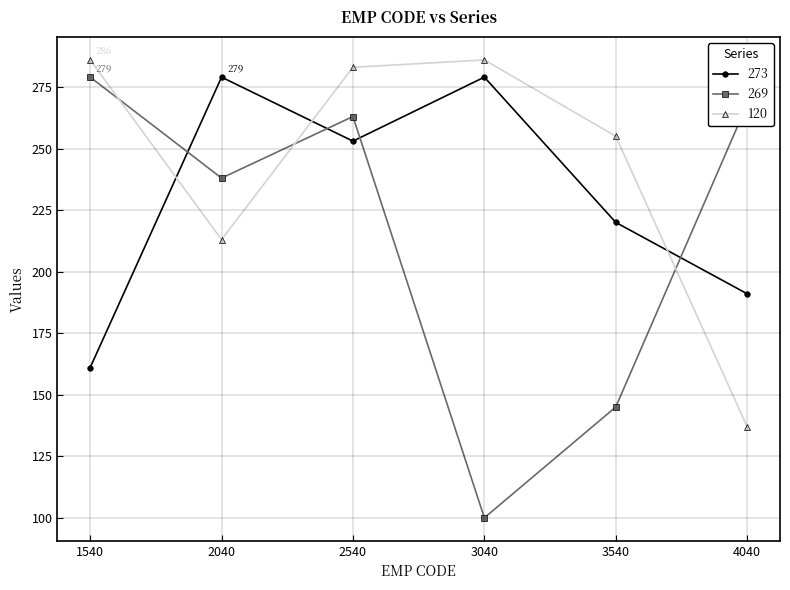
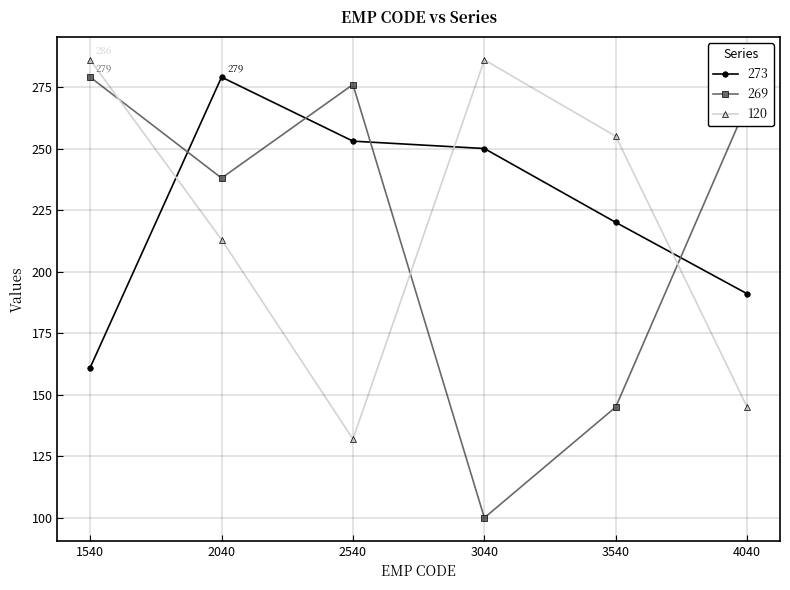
  {
    "273": {
      "1540": 161,
      "2540": 253,
-     "3040": 279,
+     "3040": 250,
      "3540": 220,
      "4040": 191
    },
    "269": {
      "2040": 238,
-     "2540": 263,
+     "2540": 276,
      "3040": 100,
      "3540": 145
    },
    "120": {
      "2040": 213,
-     "2540": 283,
+     "2540": 132,
      "3040": 286,
      "3540": 255,
-     "4040": 137
+     "4040": 145
    }
  }
